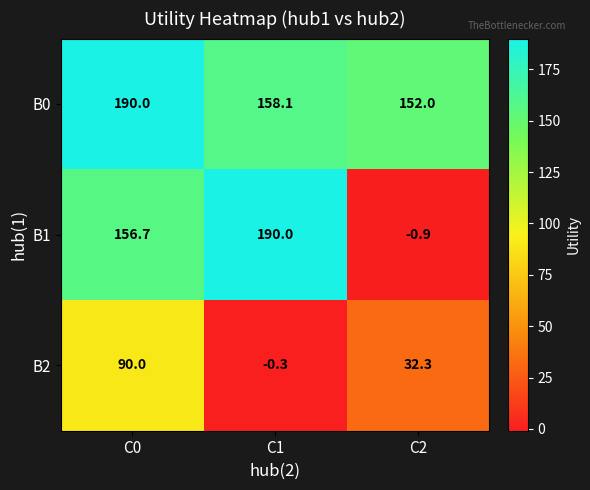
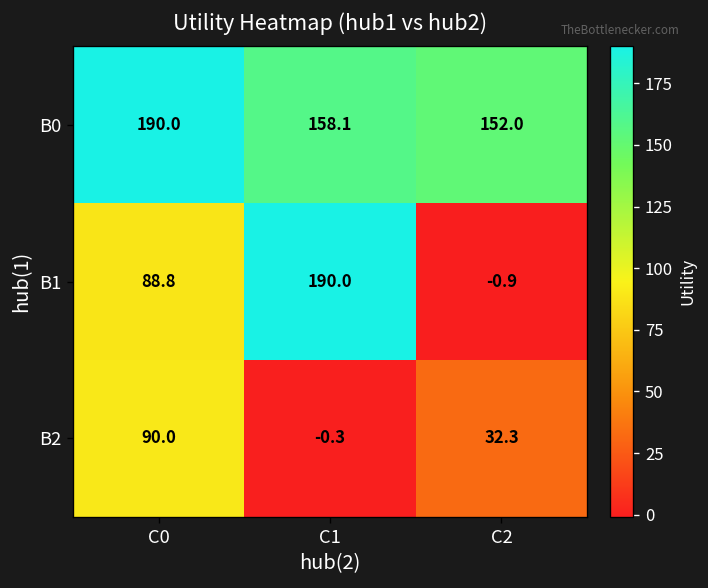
  {
    "B0": {
      "C0": 190.0,
      "C1": 158.1,
      "C2": 152.0
    },
    "B1": {
-     "C0": 156.7,
+     "C0": 88.8,
      "C1": 190.0,
      "C2": -0.9
    },
    "B2": {
      "C0": 90.0,
      "C1": -0.3,
      "C2": 32.3
    }
  }
